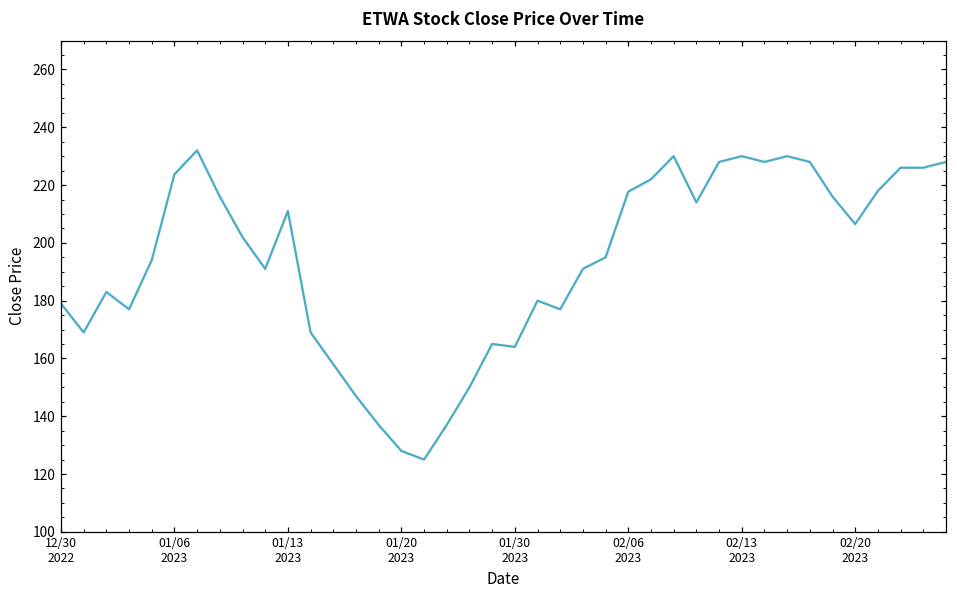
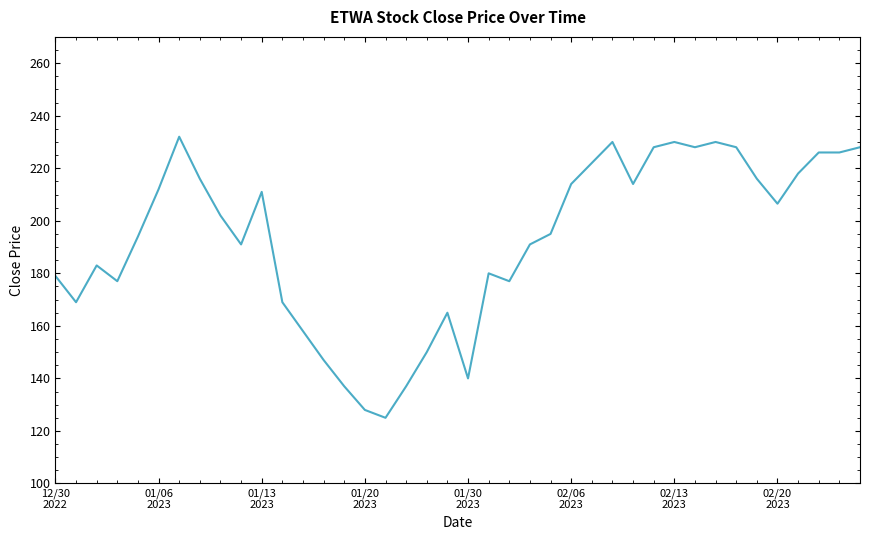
  {
    "12/30 2022": 179,
-   "01/06 2023": 224,
+   "01/06 2023": 212,
    "01/13 2023": 211,
    "01/20 2023": 128,
-   "01/30 2023": 164,
-   "02/06 2023": 218,
+   "01/30 2023": 140,
+   "02/06 2023": 214,
    "02/13 2023": 230,
    "02/20 2023": 207
  }
